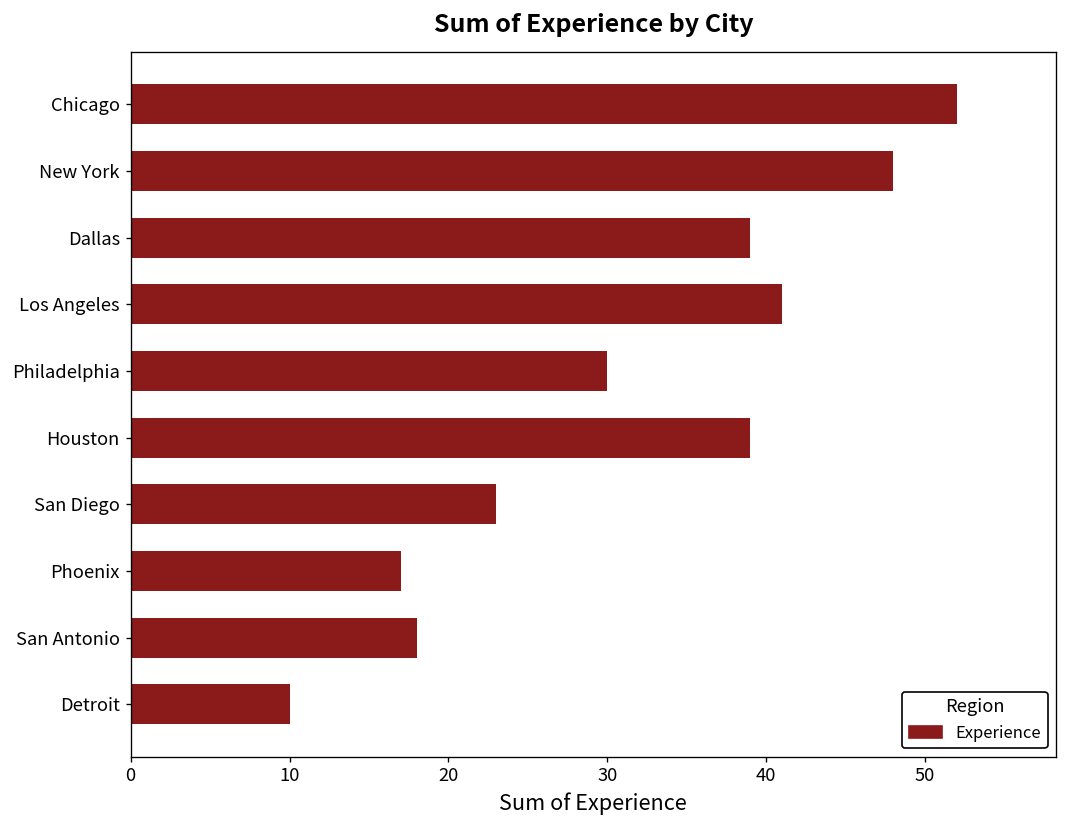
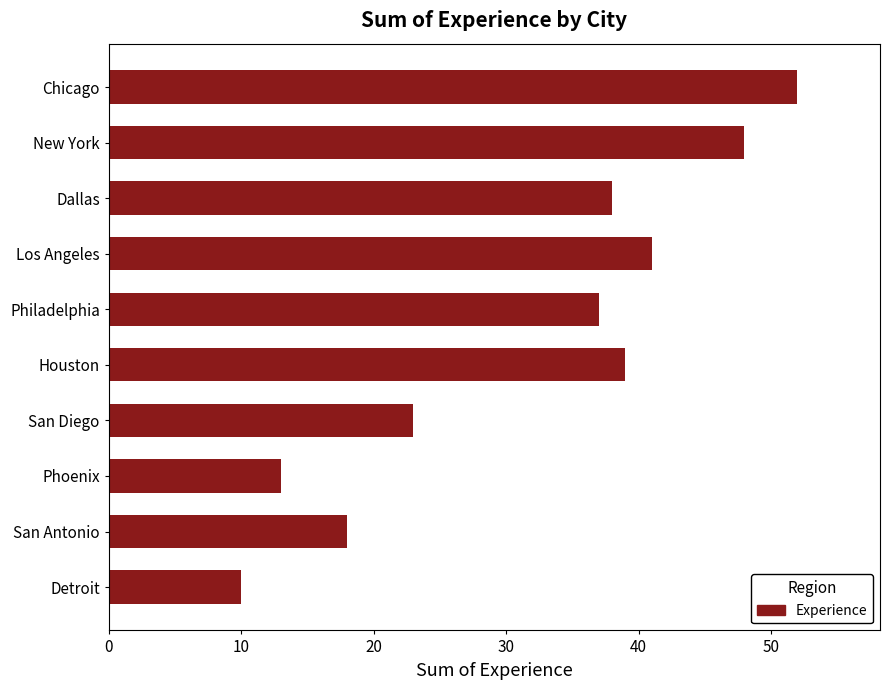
  {
    "Chicago": 52,
    "New York": 48,
-   "Dallas": 39,
+   "Dallas": 38,
    "Los Angeles": 41,
-   "Philadelphia": 30,
+   "Philadelphia": 37,
    "Houston": 39,
    "San Diego": 23,
-   "Phoenix": 17,
+   "Phoenix": 13,
    "San Antonio": 18,
    "Detroit": 10
  }
